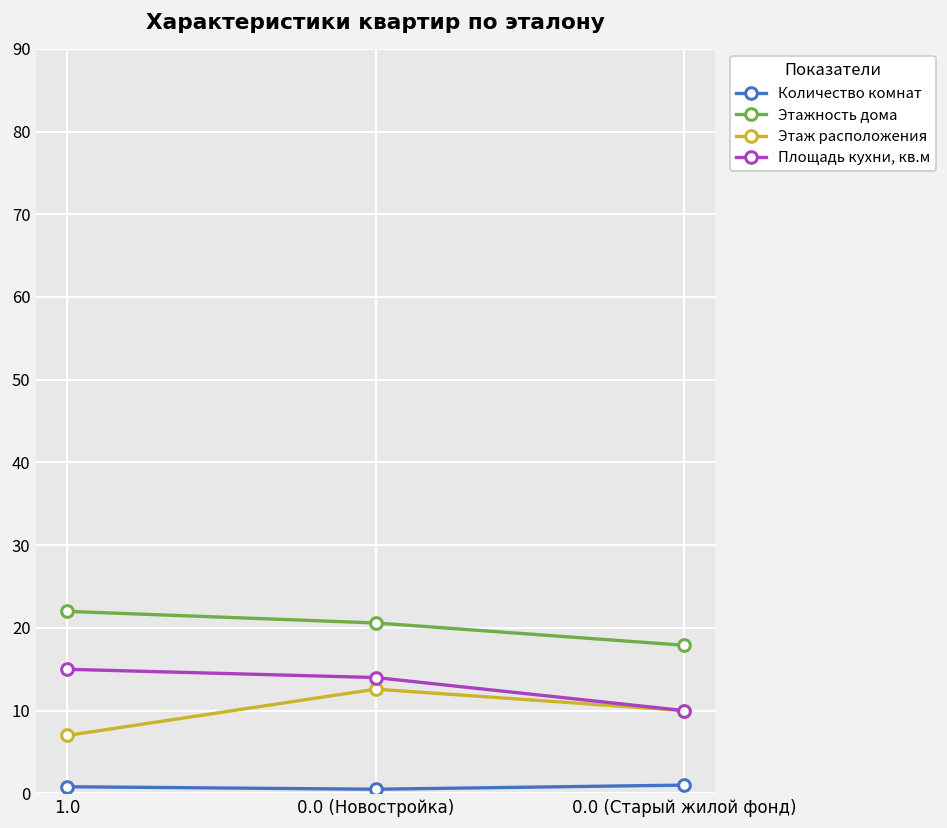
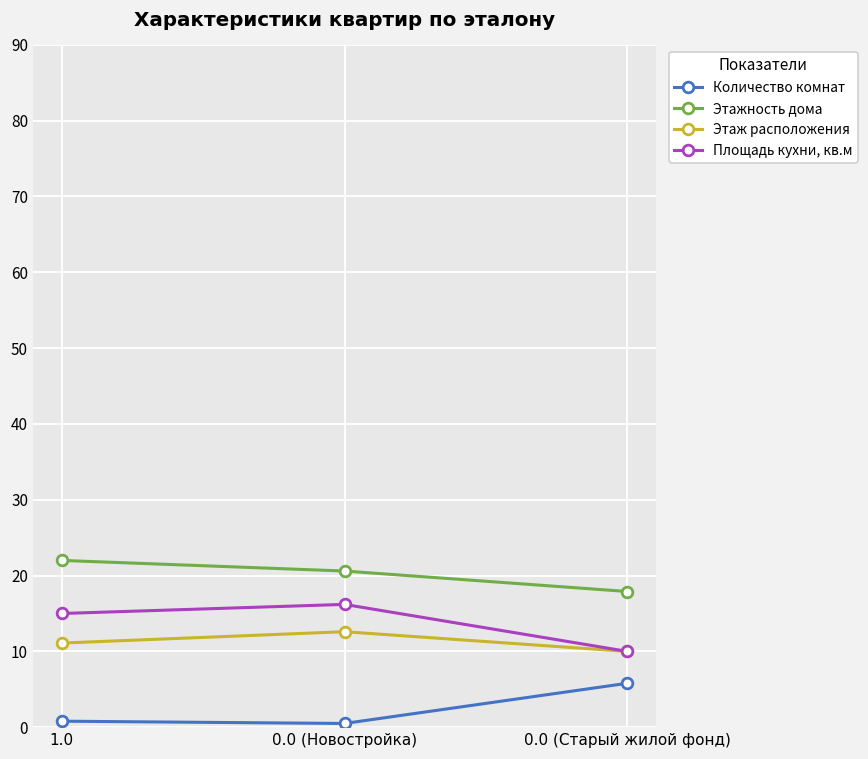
  {
    "Количество комнат": {
      "1.0": 1,
      "0.0 (Новостройка)": 1,
-     "0.0 (Старый жилой фонд)": 1
+     "0.0 (Старый жилой фонд)": 6
    },
    "Этажность дома": {
      "1.0": 22,
      "0.0 (Новостройка)": 21,
      "0.0 (Старый жилой фонд)": 18
    },
    "Этаж расположения": {
-     "1.0": 7,
+     "1.0": 11,
      "0.0 (Новостройка)": 13
    },
    "Площадь кухни, кв.м": {
      "1.0": 15,
-     "0.0 (Новостройка)": 14
+     "0.0 (Новостройка)": 16
    }
  }
